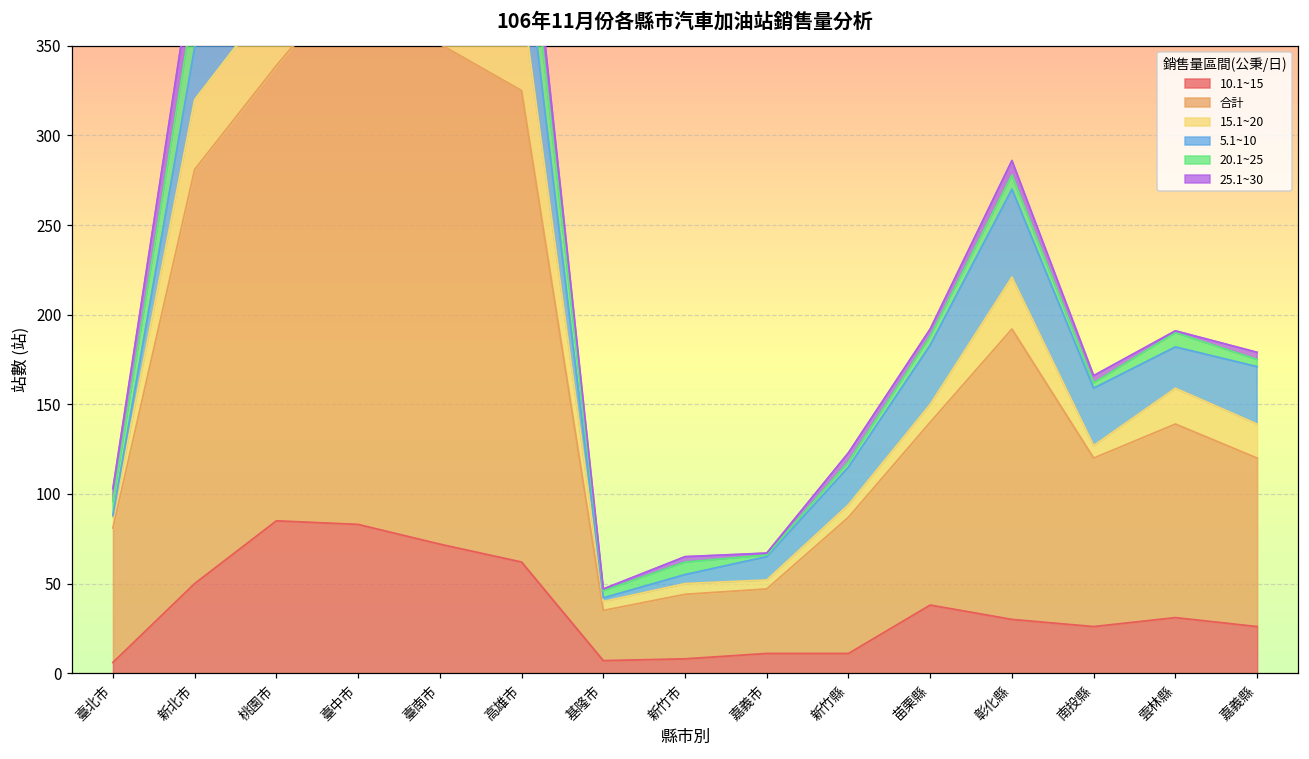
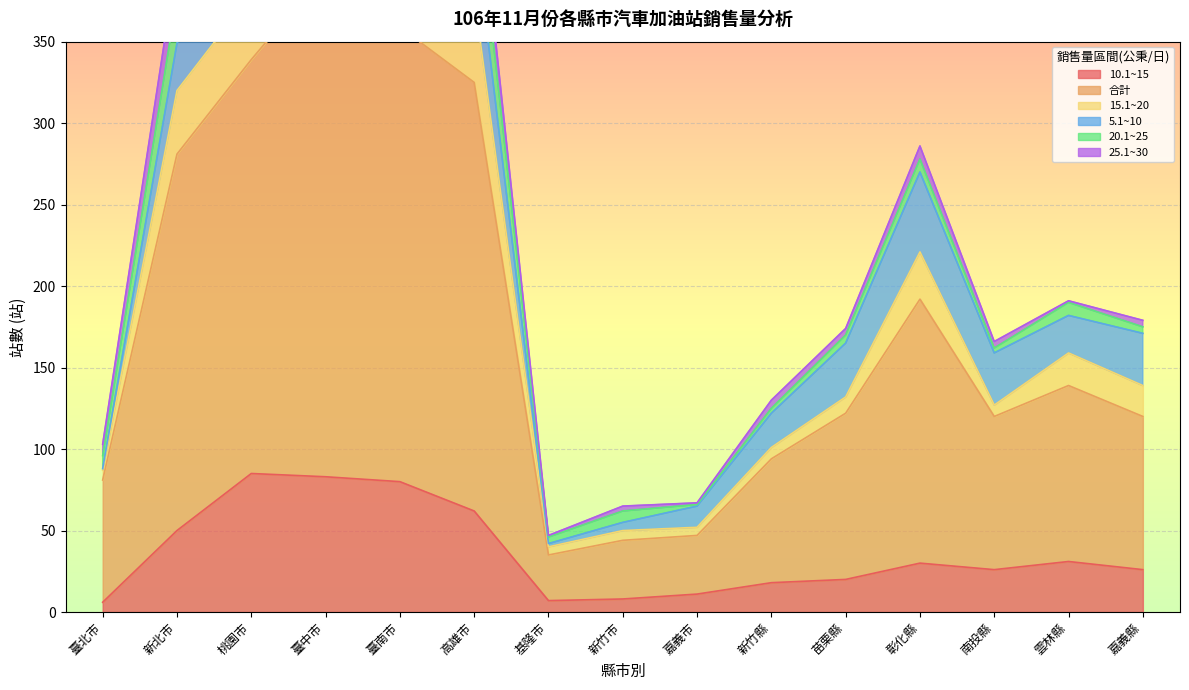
  {
    "10.1~15": {
      "臺北市": 6,
      "新北市": 50,
      "桃園市": 85,
      "臺中市": 83,
-     "臺南市": 72,
+     "臺南市": 80,
      "高雄市": 62,
      "基隆市": 7,
      "新竹市": 8,
      "嘉義市": 11,
-     "新竹縣": 11,
-     "苗栗縣": 38,
+     "新竹縣": 18,
+     "苗栗縣": 20,
      "彰化縣": 30,
      "南投縣": 26,
      "雲林縣": 31,
      "嘉義縣": 26
    },
    "5.1~10": {
      "新北市": 29,
      "基隆市": 2,
      "新竹市": 5,
      "新竹縣": 21,
      "苗栗縣": 33,
      "彰化縣": 49,
      "南投縣": 32,
      "雲林縣": 23,
      "嘉義縣": 32
    },
    "20.1~25": {
      "臺北市": 8,
      "新竹市": 7,
      "新竹縣": 3,
      "苗栗縣": 5,
      "彰化縣": 8,
      "南投縣": 3,
      "嘉義縣": 4
    },
    "25.1~30": {
      "臺北市": 7,
      "新竹市": 3,
      "新竹縣": 5,
      "苗栗縣": 4,
      "彰化縣": 8,
      "南投縣": 4,
      "嘉義縣": 4
    }
  }
